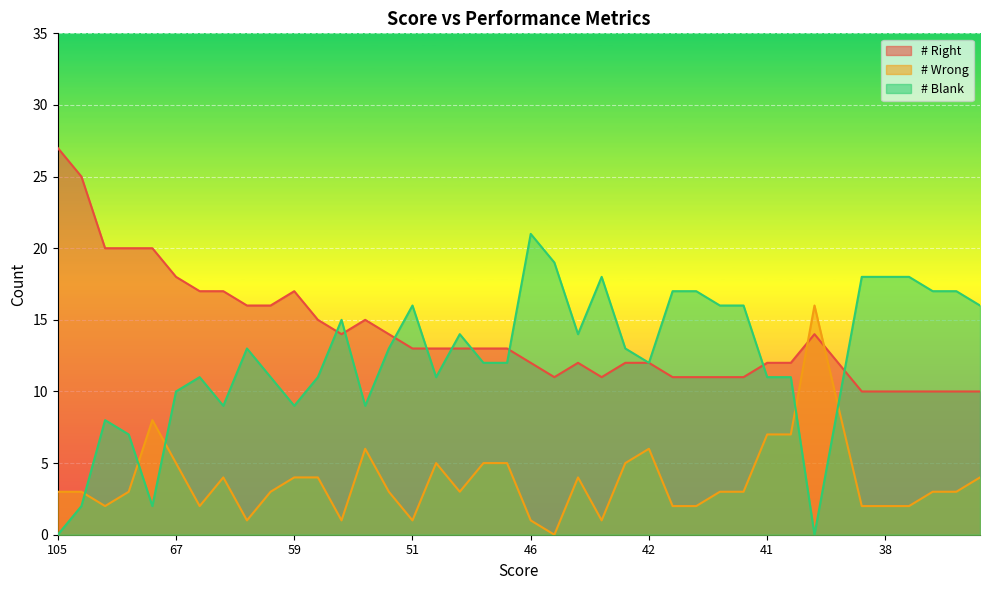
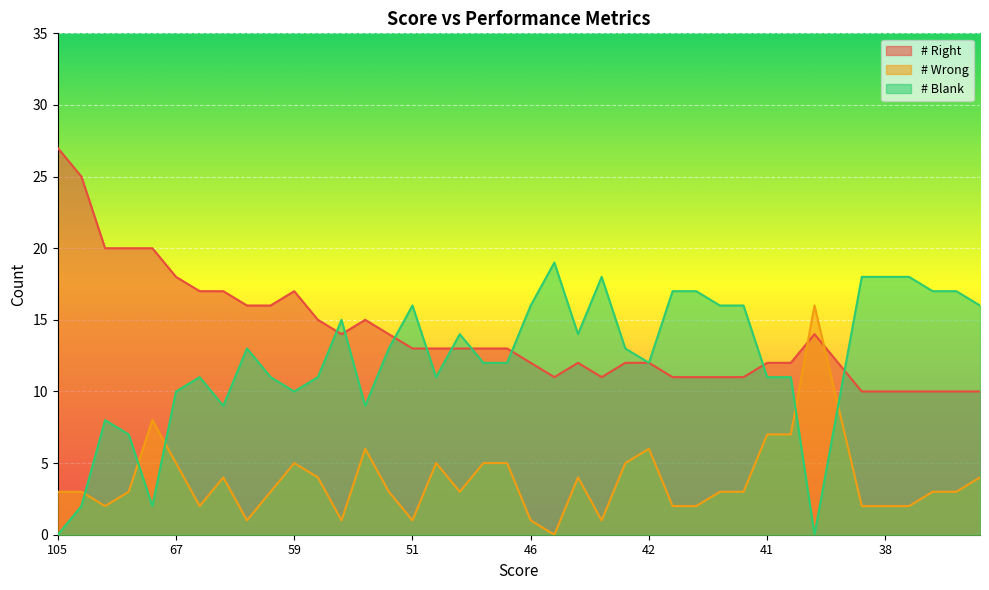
  {
    "# Right": {
      "105": 27,
      "67": 18,
      "59": 17,
      "46": 12
    },
    "# Wrong": {
      "105": 3,
      "67": 5,
-     "59": 4,
+     "59": 5,
      "46": 1
    },
    "# Blank": {
      "105": 0,
      "67": 10,
-     "59": 9,
-     "46": 21
+     "59": 10,
+     "46": 16
    }
  }
